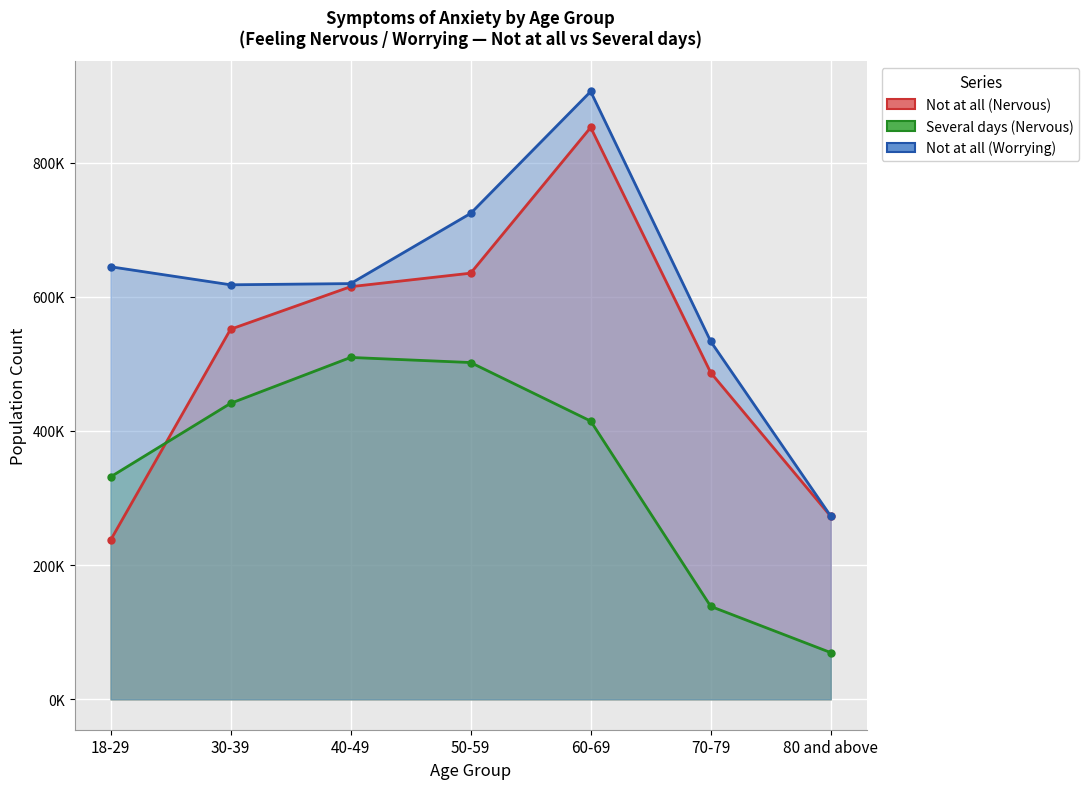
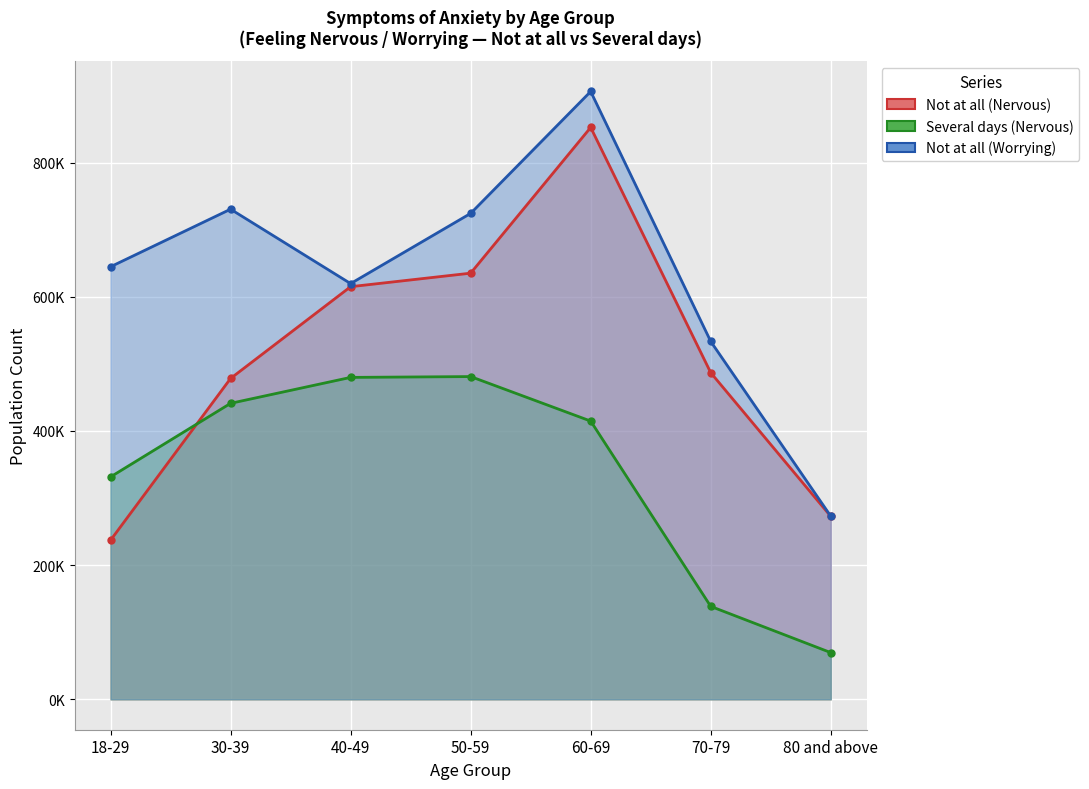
  {
    "Not at all (Nervous)": {
      "18-29": 240000,
-     "30-39": 550000,
+     "30-39": 480000,
      "40-49": 610000,
      "50-59": 640000,
      "60-69": 850000,
      "70-79": 490000
    },
    "Several days (Nervous)": {
      "18-29": 330000,
      "30-39": 440000,
-     "40-49": 510000,
-     "50-59": 500000,
+     "40-49": 480000,
+     "50-59": 480000,
      "60-69": 410000,
      "70-79": 140000,
      "80 and above": 70000
    },
    "Not at all (Worrying)": {
      "18-29": 640000,
-     "30-39": 620000,
+     "30-39": 730000,
      "40-49": 620000,
      "50-59": 720000,
      "60-69": 910000,
      "70-79": 530000
    }
  }
